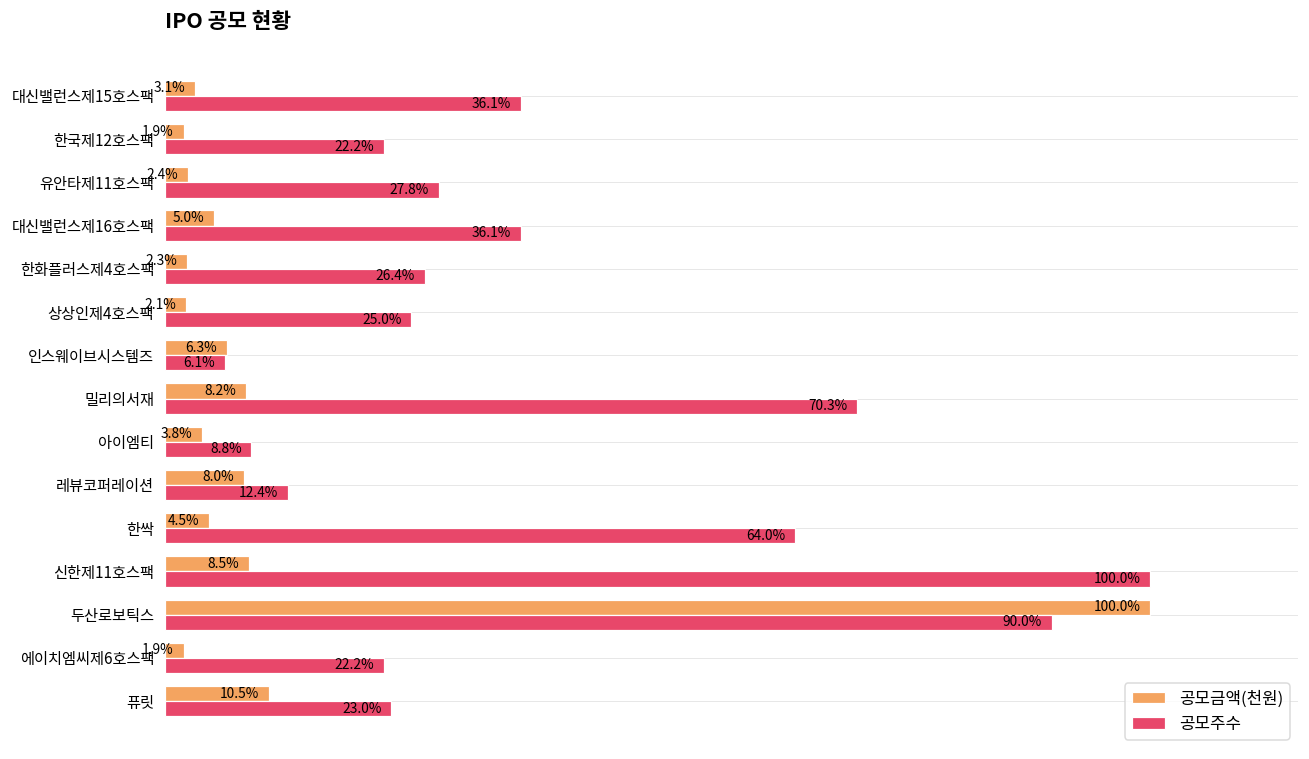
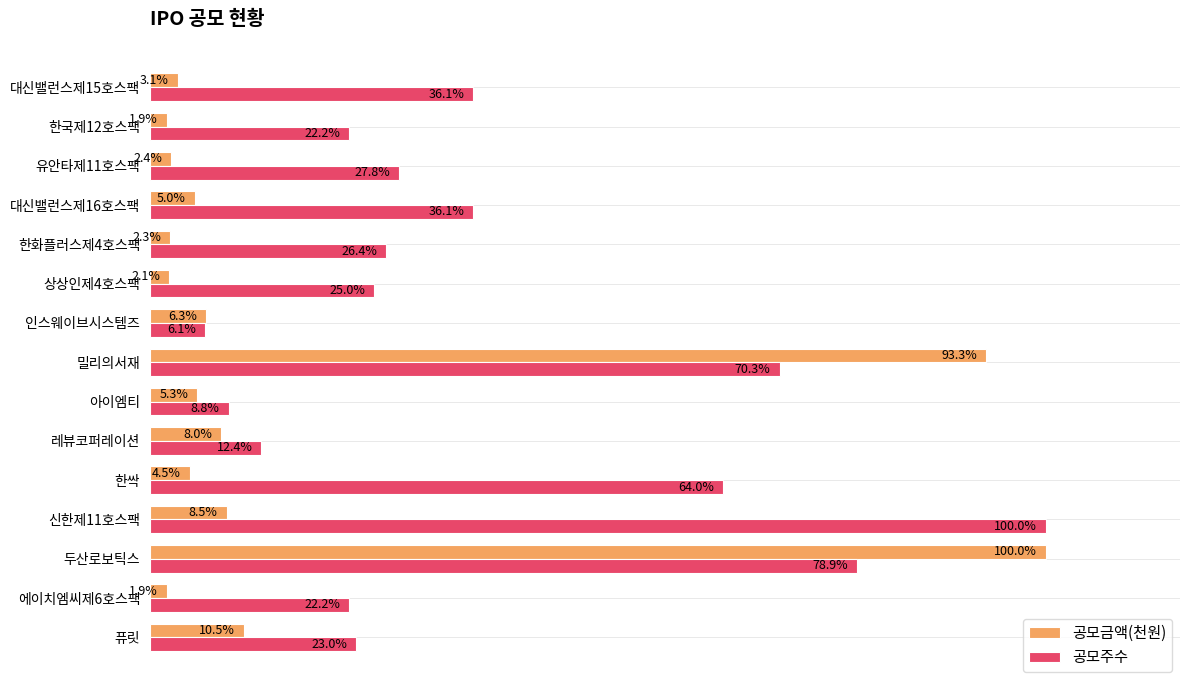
  {
    "공모금액(천원)": {
      "대신밸런스제15호스팩": "3.1%",
      "한국제12호스팩": "1.9%",
      "유안타제11호스팩": "2.4%",
      "대신밸런스제16호스팩": "5.0%",
      "한화플러스제4호스팩": "2.3%",
      "상상인제4호스팩": "2.1%",
      "인스웨이브시스템즈": "6.3%",
-     "밀리의서재": "8.2%",
-     "아이엠티": "3.8%",
+     "밀리의서재": "93.3%",
+     "아이엠티": "5.3%",
      "레뷰코퍼레이션": "8.0%",
      "한싹": "4.5%",
      "신한제11호스팩": "8.5%",
      "두산로보틱스": "100.0%",
      "에이치엠씨제6호스팩": "1.9%",
      "퓨릿": "10.5%"
    },
    "공모주수": {
      "대신밸런스제15호스팩": "36.1%",
      "한국제12호스팩": "22.2%",
      "유안타제11호스팩": "27.8%",
      "대신밸런스제16호스팩": "36.1%",
      "한화플러스제4호스팩": "26.4%",
      "상상인제4호스팩": "25.0%",
      "인스웨이브시스템즈": "6.1%",
      "밀리의서재": "70.3%",
      "아이엠티": "8.8%",
      "레뷰코퍼레이션": "12.4%",
      "한싹": "64.0%",
      "신한제11호스팩": "100.0%",
-     "두산로보틱스": "90.0%",
+     "두산로보틱스": "78.9%",
      "에이치엠씨제6호스팩": "22.2%",
      "퓨릿": "23.0%"
    }
  }
